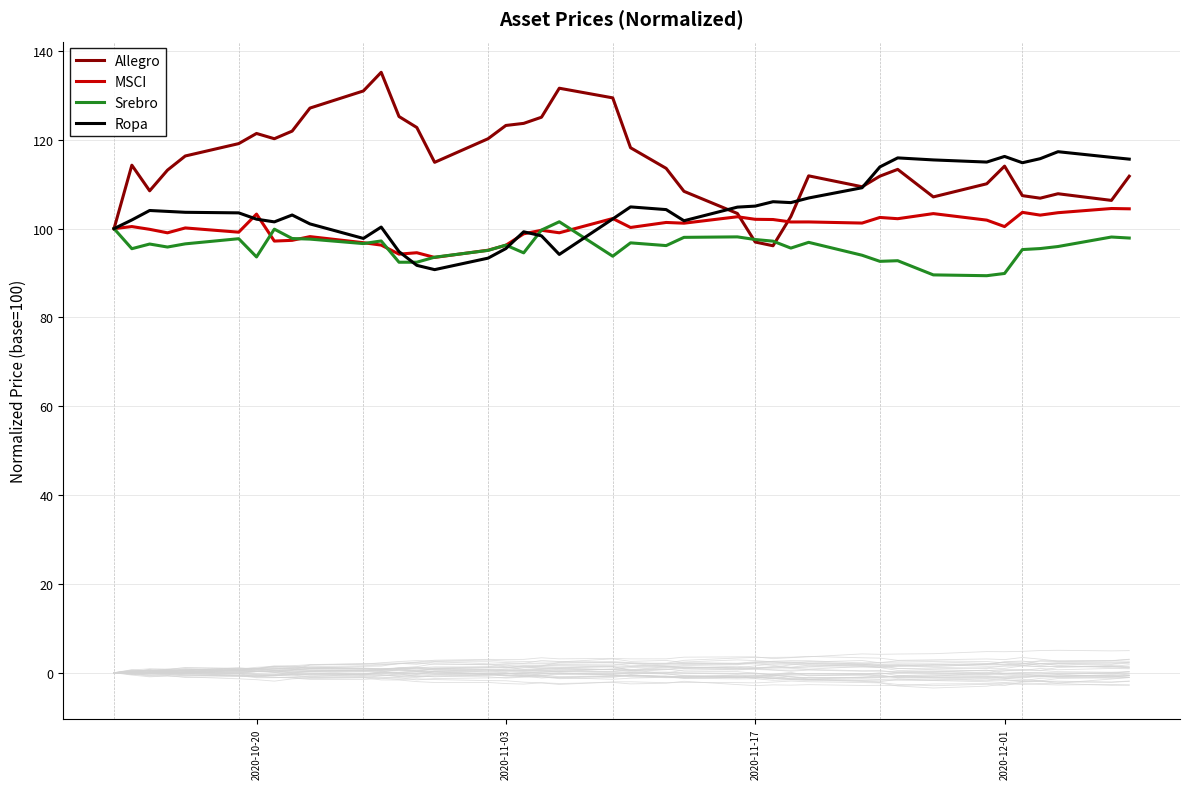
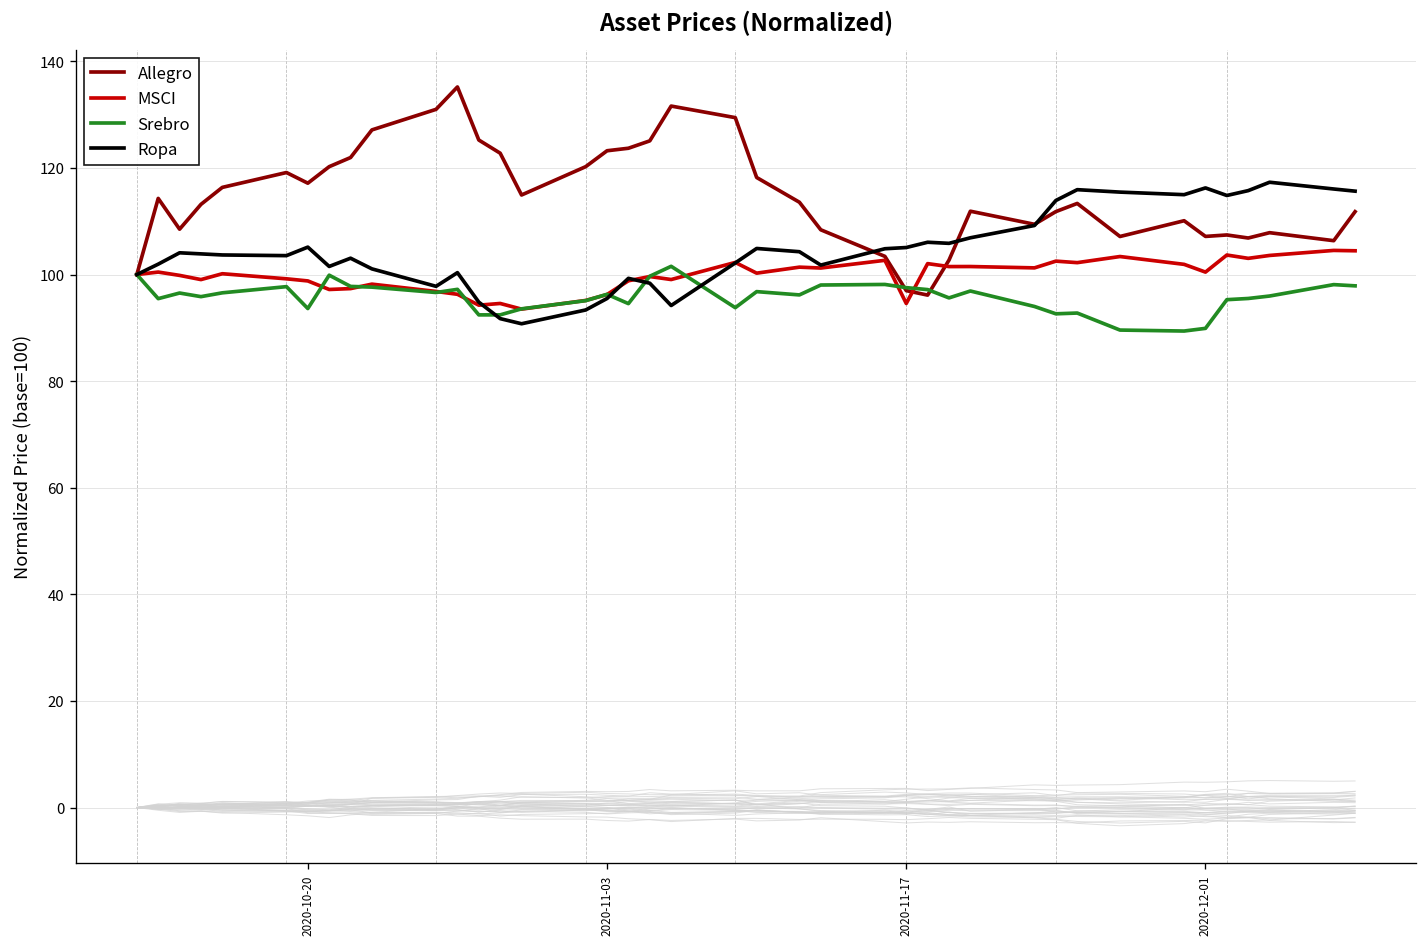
  {
    "Allegro": {
-     "2020-10-20": 121,
+     "2020-10-20": 117,
      "2020-11-03": 123,
-     "2020-12-01": 114
+     "2020-12-01": 107
    },
    "MSCI": {
-     "2020-10-20": 103,
-     "2020-11-17": 102,
+     "2020-10-20": 99,
+     "2020-11-17": 95,
      "2020-12-01": 100
    },
    "Srebro": {
      "2020-10-20": 94,
      "2020-12-01": 90
    },
    "Ropa": {
-     "2020-10-20": 102,
+     "2020-10-20": 105,
      "2020-11-03": 96,
      "2020-11-17": 105,
      "2020-12-01": 116
    }
  }
